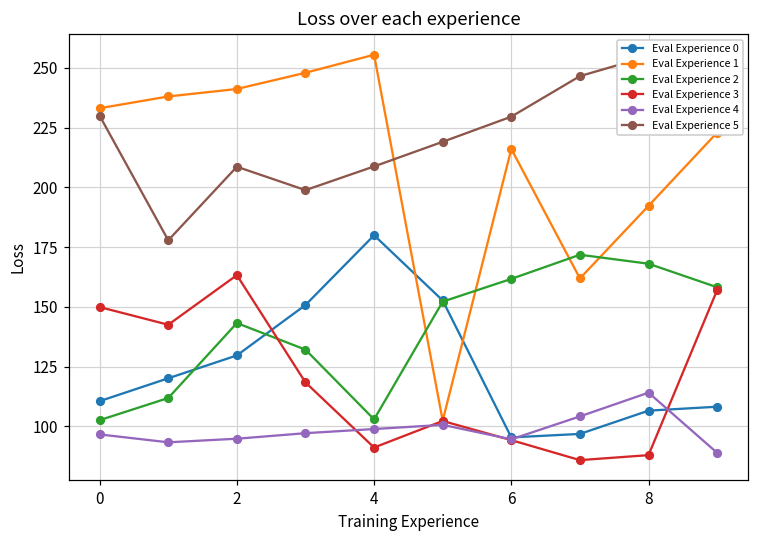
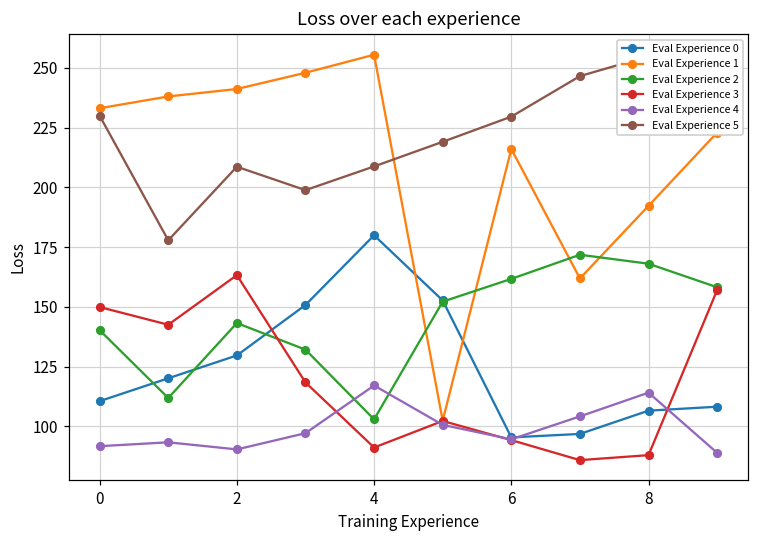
  {
    "Eval Experience 0": {
      "0": 111,
      "2": 130,
      "4": 180,
      "8": 107
    },
    "Eval Experience 1": {
      "0": 233,
      "2": 241,
      "4": 255,
      "6": 216,
      "8": 192
    },
    "Eval Experience 2": {
-     "0": 103,
+     "0": 140,
      "2": 143,
      "4": 103,
      "6": 162,
      "8": 168
    },
    "Eval Experience 3": {
      "0": 150,
      "2": 163,
      "4": 91,
      "8": 88
    },
    "Eval Experience 4": {
-     "0": 97,
-     "2": 95,
-     "4": 99,
+     "0": 92,
+     "2": 90,
+     "4": 117,
      "8": 114
    },
    "Eval Experience 5": {
      "0": 230,
      "2": 209,
      "4": 209,
      "6": 230
    }
  }
